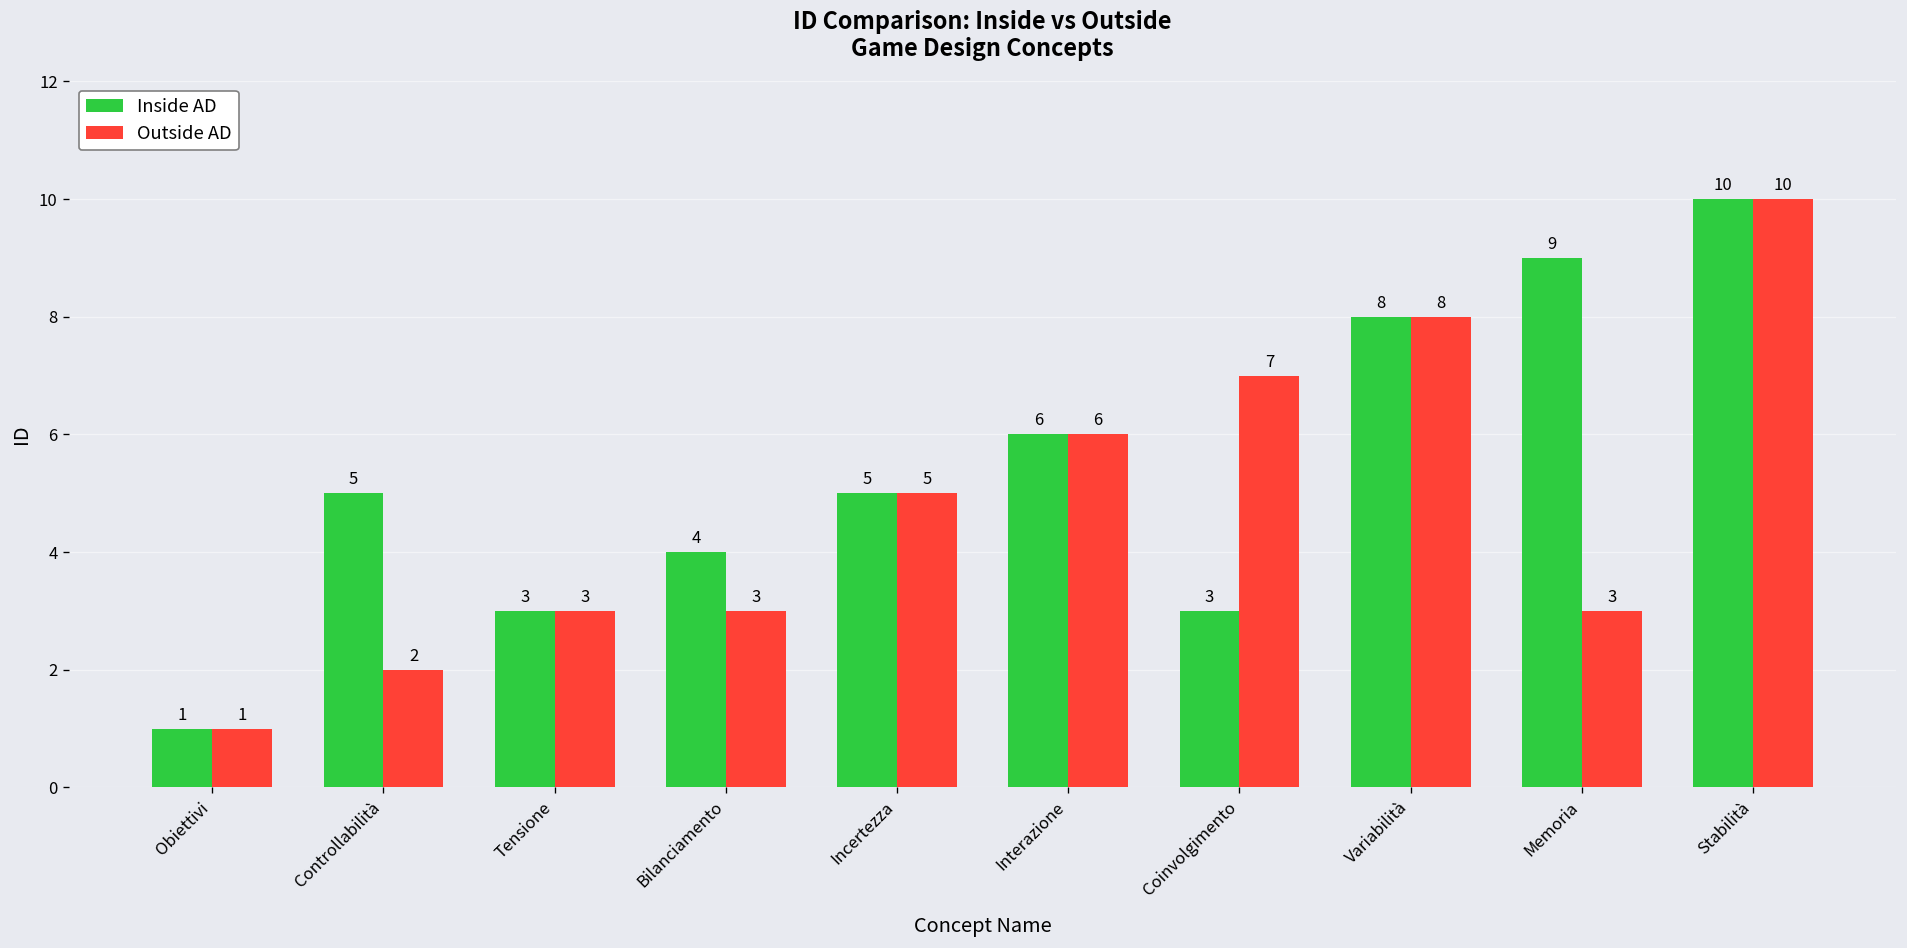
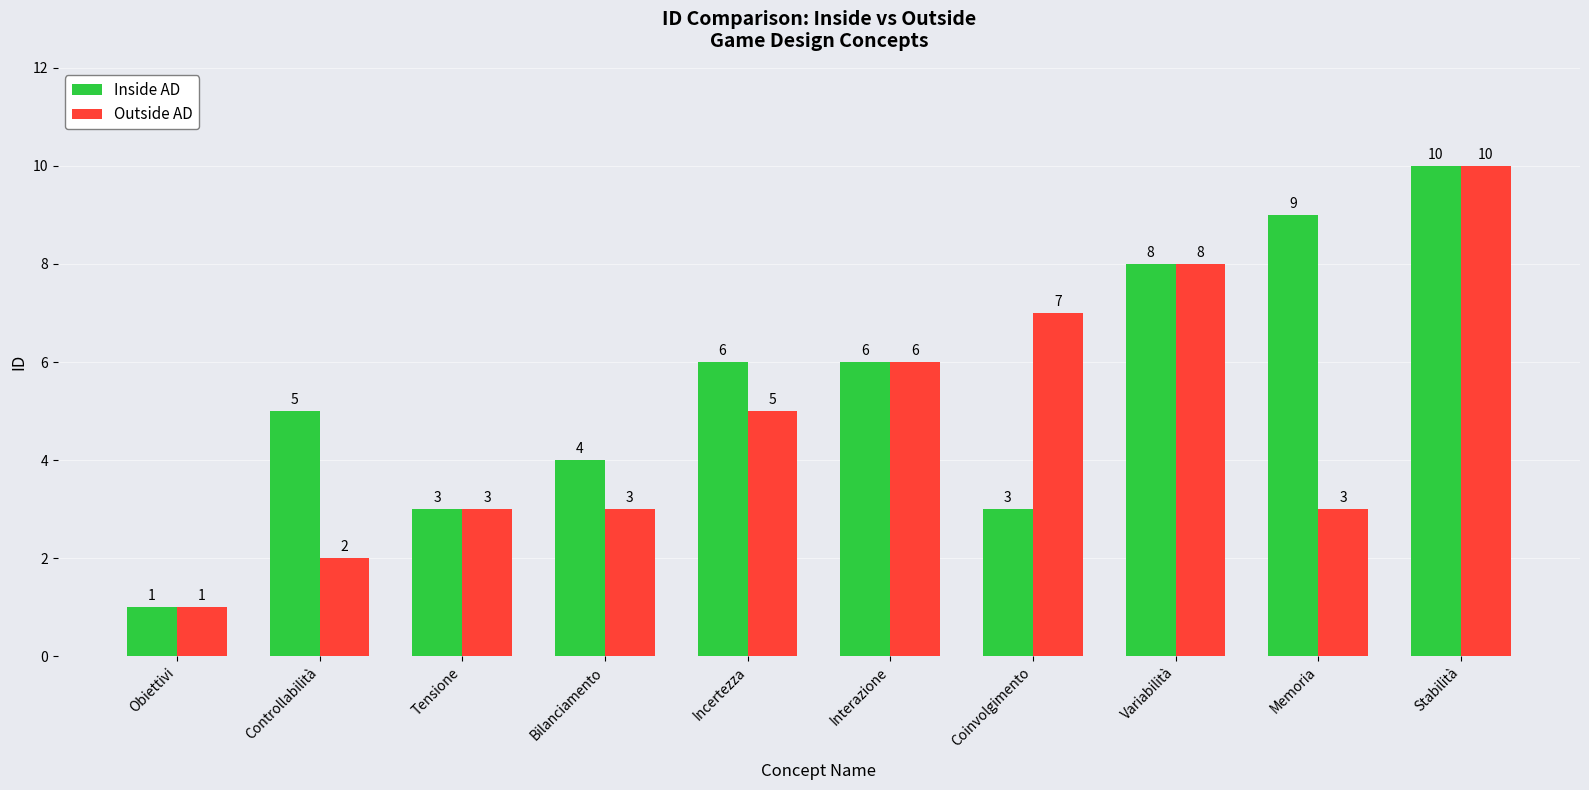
  {
    "Inside AD": {
      "Obiettivi": 1,
      "Controllabilità": 5,
      "Tensione": 3,
      "Bilanciamento": 4,
-     "Incertezza": 5,
+     "Incertezza": 6,
      "Interazione": 6,
      "Coinvolgimento": 3,
      "Variabilità": 8,
      "Memoria": 9,
      "Stabilità": 10
    },
    "Outside AD": {
      "Obiettivi": 1,
      "Controllabilità": 2,
      "Tensione": 3,
      "Bilanciamento": 3,
      "Incertezza": 5,
      "Interazione": 6,
      "Coinvolgimento": 7,
      "Variabilità": 8,
      "Memoria": 3,
      "Stabilità": 10
    }
  }
